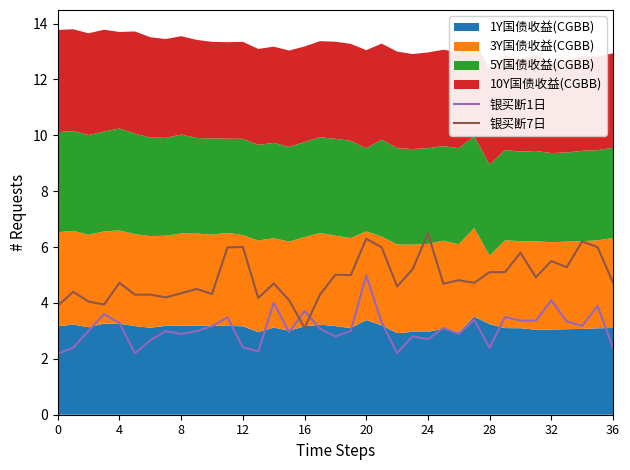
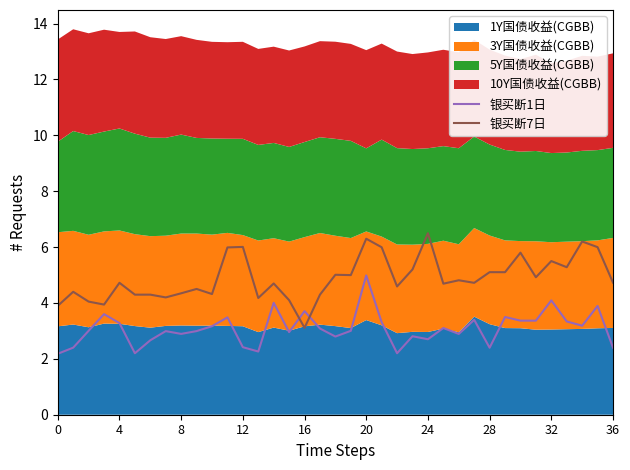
  {
    "银买断1日": {
      "0": 2.2,
      "8": 2.9,
      "12": 2.4,
      "16": 3.7,
      "20": 5.0,
      "24": 2.7,
      "28": 2.4,
      "32": 4.1,
      "36": 2.4
    },
    "银买断7日": {
      "0": 3.9,
      "4": 4.7,
      "8": 4.3,
      "12": 6.0,
      "20": 6.3,
      "24": 6.5,
      "28": 5.1,
      "32": 5.5,
      "36": 4.7
    },
    "3Y国债收益(CGBB)": {
-     "28": 2.5
+     "28": 3.2
    },
    "5Y国债收益(CGBB)": {
-     "0": 3.6
+     "0": 3.2
    },
    "10Y国债收益(CGBB)": {
      "0": 3.7,
      "4": 3.5,
      "8": 3.5,
      "12": 3.5,
      "16": 3.4,
      "20": 3.5,
      "24": 3.4,
      "36": 3.4
    }
  }
